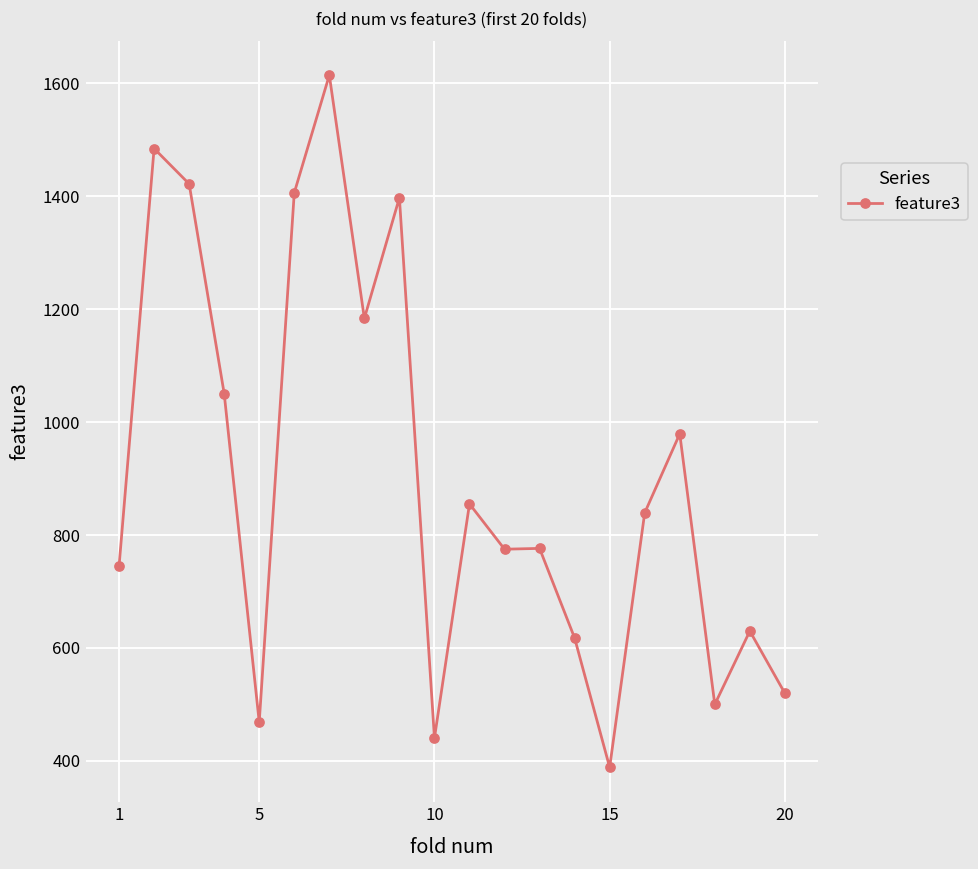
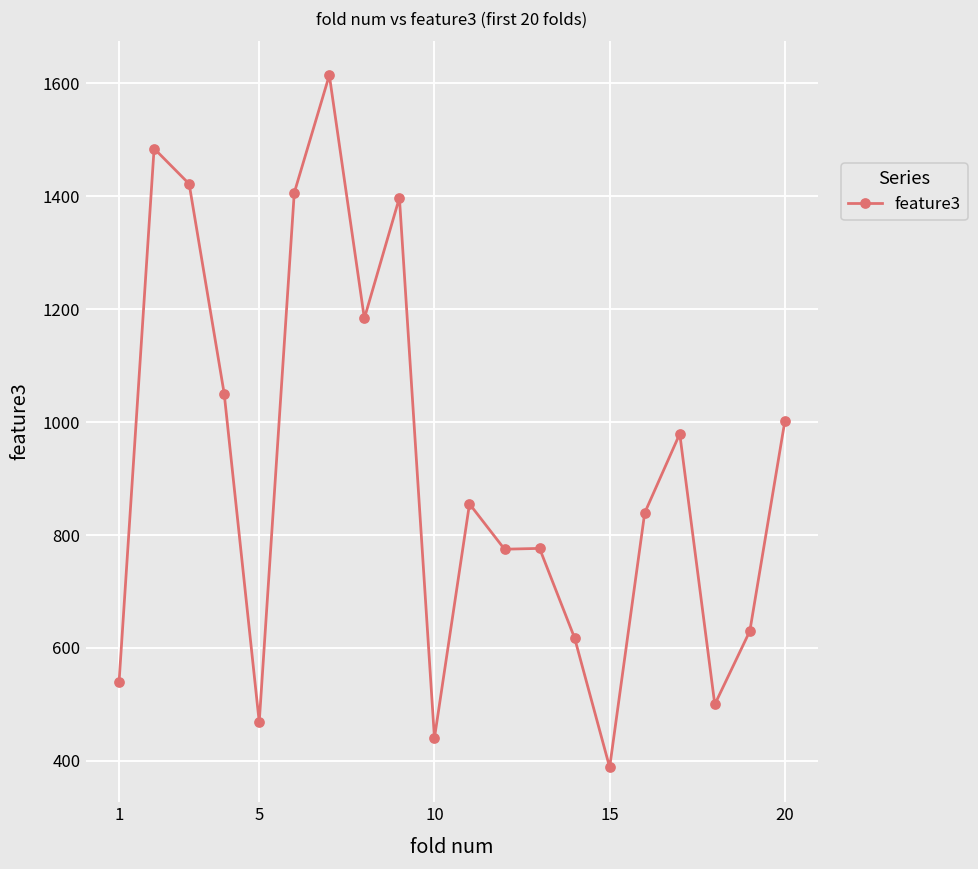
  {
-   "1": 740,
+   "1": 540,
    "5": 470,
    "10": 440,
    "15": 390,
-   "20": 520
+   "20": 1000
  }
